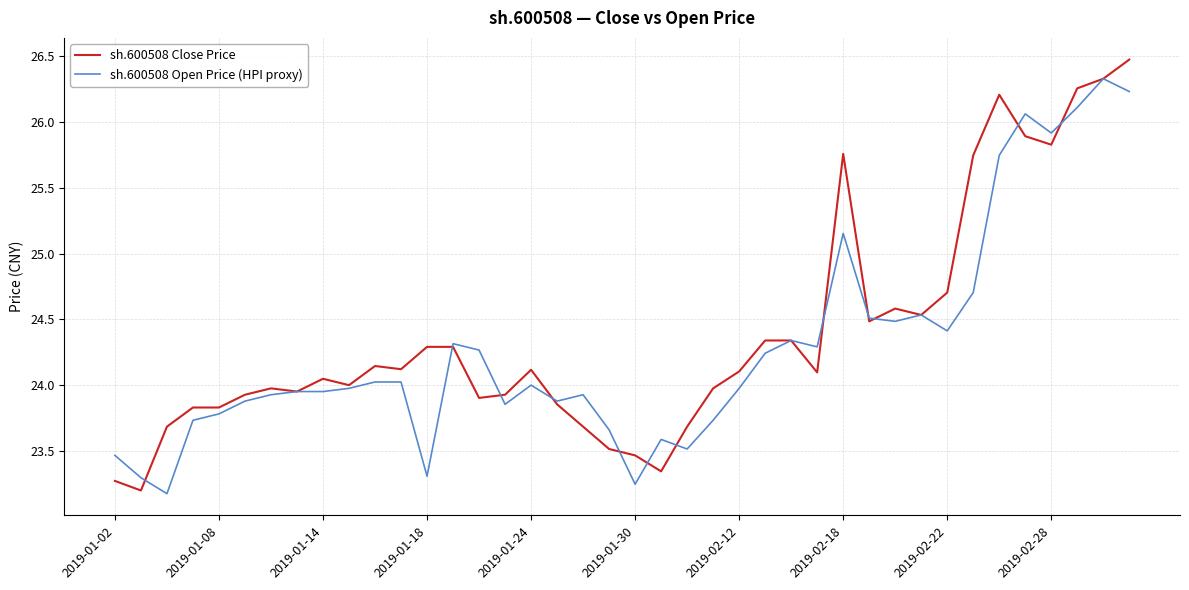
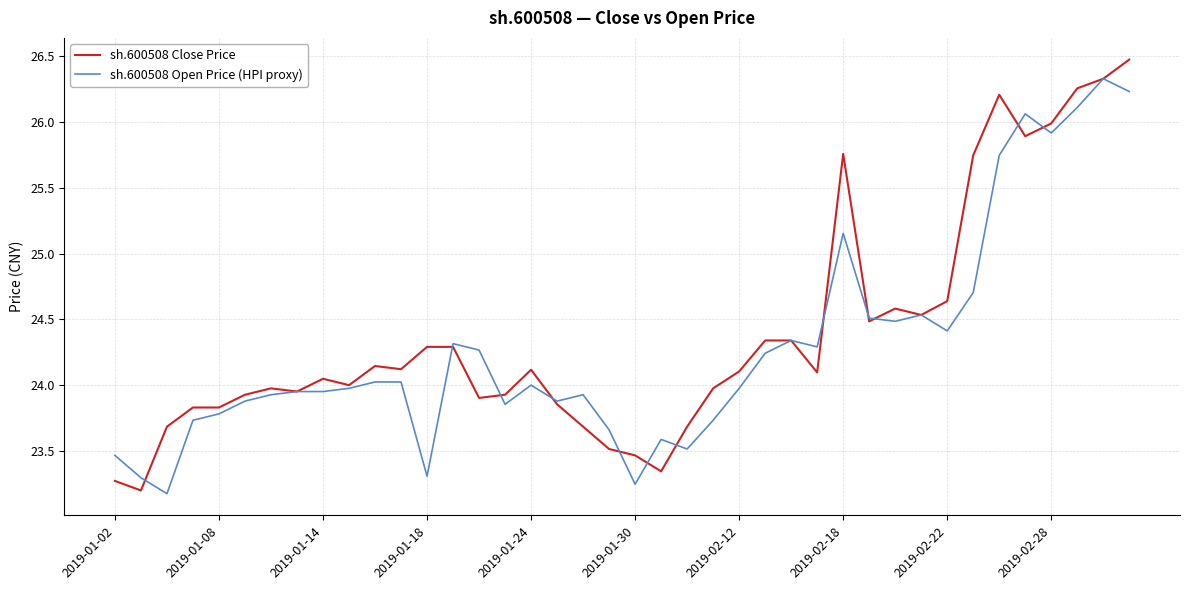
  {
    "sh.600508 Close Price": {
      "2019-01-02": 23.27,
      "2019-01-08": 23.83,
      "2019-01-14": 24.05,
      "2019-01-18": 24.29,
      "2019-01-24": 24.12,
      "2019-01-30": 23.47,
      "2019-02-12": 24.10,
      "2019-02-18": 25.76,
-     "2019-02-22": 24.70,
-     "2019-02-28": 25.83
+     "2019-02-22": 24.64,
+     "2019-02-28": 25.99
    },
    "sh.600508 Open Price (HPI proxy)": {
      "2019-01-02": 23.47,
      "2019-01-08": 23.78,
      "2019-01-14": 23.95,
      "2019-01-18": 23.31,
      "2019-01-24": 24.00,
      "2019-01-30": 23.25,
      "2019-02-12": 23.98,
      "2019-02-18": 25.15,
      "2019-02-22": 24.41,
      "2019-02-28": 25.92
    }
  }
